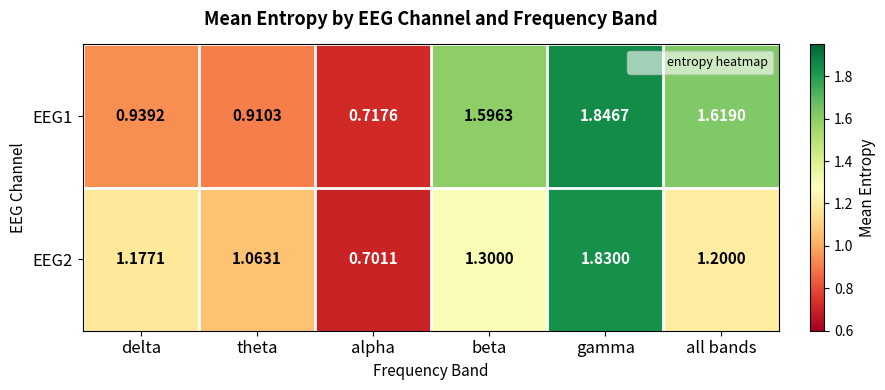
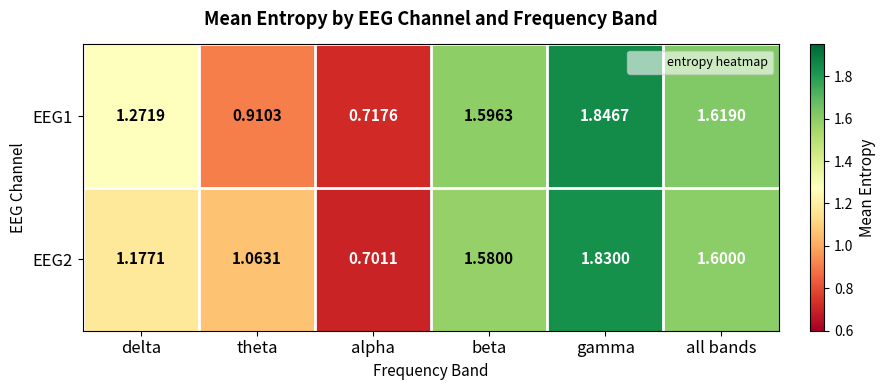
  {
    "EEG1": {
-     "delta": 0.9392,
+     "delta": 1.2719,
      "theta": 0.9103,
      "alpha": 0.7176,
      "beta": 1.5963,
      "gamma": 1.8467,
      "all bands": 1.6190
    },
    "EEG2": {
      "delta": 1.1771,
      "theta": 1.0631,
      "alpha": 0.7011,
-     "beta": 1.3000,
+     "beta": 1.5800,
      "gamma": 1.8300,
-     "all bands": 1.2000
+     "all bands": 1.6000
    }
  }
